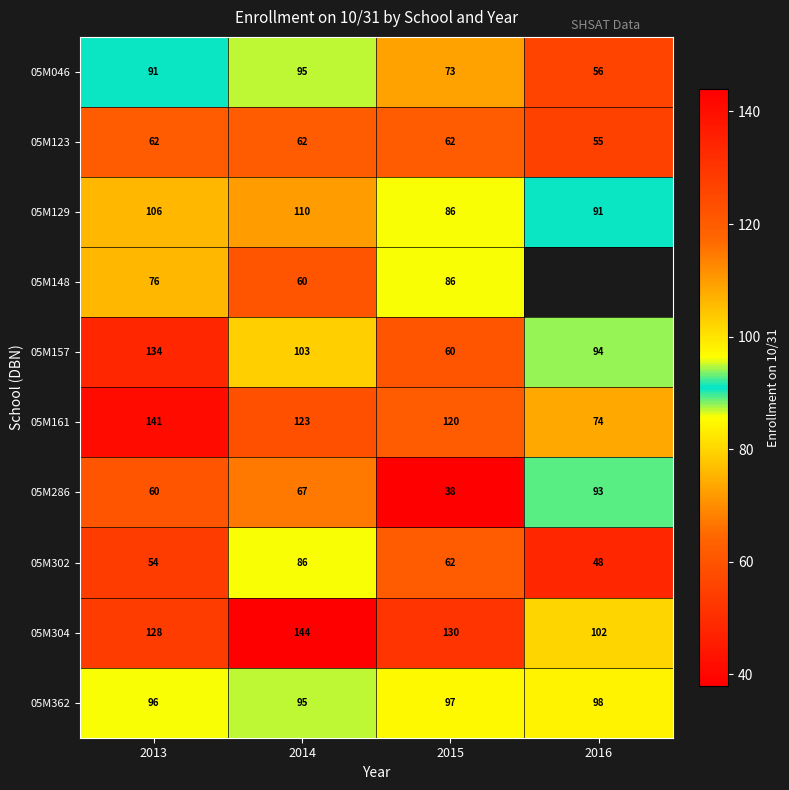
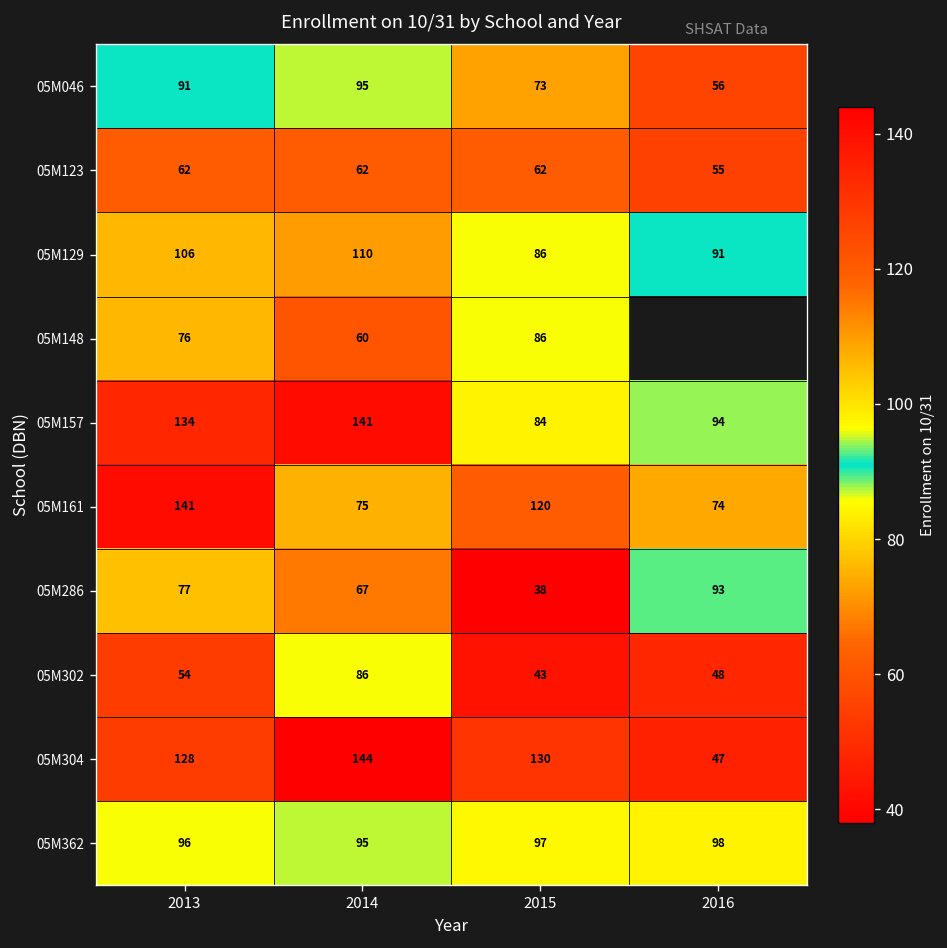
  {
    "05M046": {
      "2013": 91,
      "2014": 95,
      "2015": 73,
      "2016": 56
    },
    "05M123": {
      "2013": 62,
      "2014": 62,
      "2015": 62,
      "2016": 55
    },
    "05M129": {
      "2013": 106,
      "2014": 110,
      "2015": 86,
      "2016": 91
    },
    "05M148": {
      "2013": 76,
      "2014": 60,
      "2015": 86
    },
    "05M157": {
      "2013": 134,
-     "2014": 103,
-     "2015": 60,
+     "2014": 141,
+     "2015": 84,
      "2016": 94
    },
    "05M161": {
      "2013": 141,
-     "2014": 123,
+     "2014": 75,
      "2015": 120,
      "2016": 74
    },
    "05M286": {
-     "2013": 60,
+     "2013": 77,
      "2014": 67,
      "2015": 38,
      "2016": 93
    },
    "05M302": {
      "2013": 54,
      "2014": 86,
-     "2015": 62,
+     "2015": 43,
      "2016": 48
    },
    "05M304": {
      "2013": 128,
      "2014": 144,
      "2015": 130,
-     "2016": 102
+     "2016": 47
    },
    "05M362": {
      "2013": 96,
      "2014": 95,
      "2015": 97,
      "2016": 98
    }
  }
